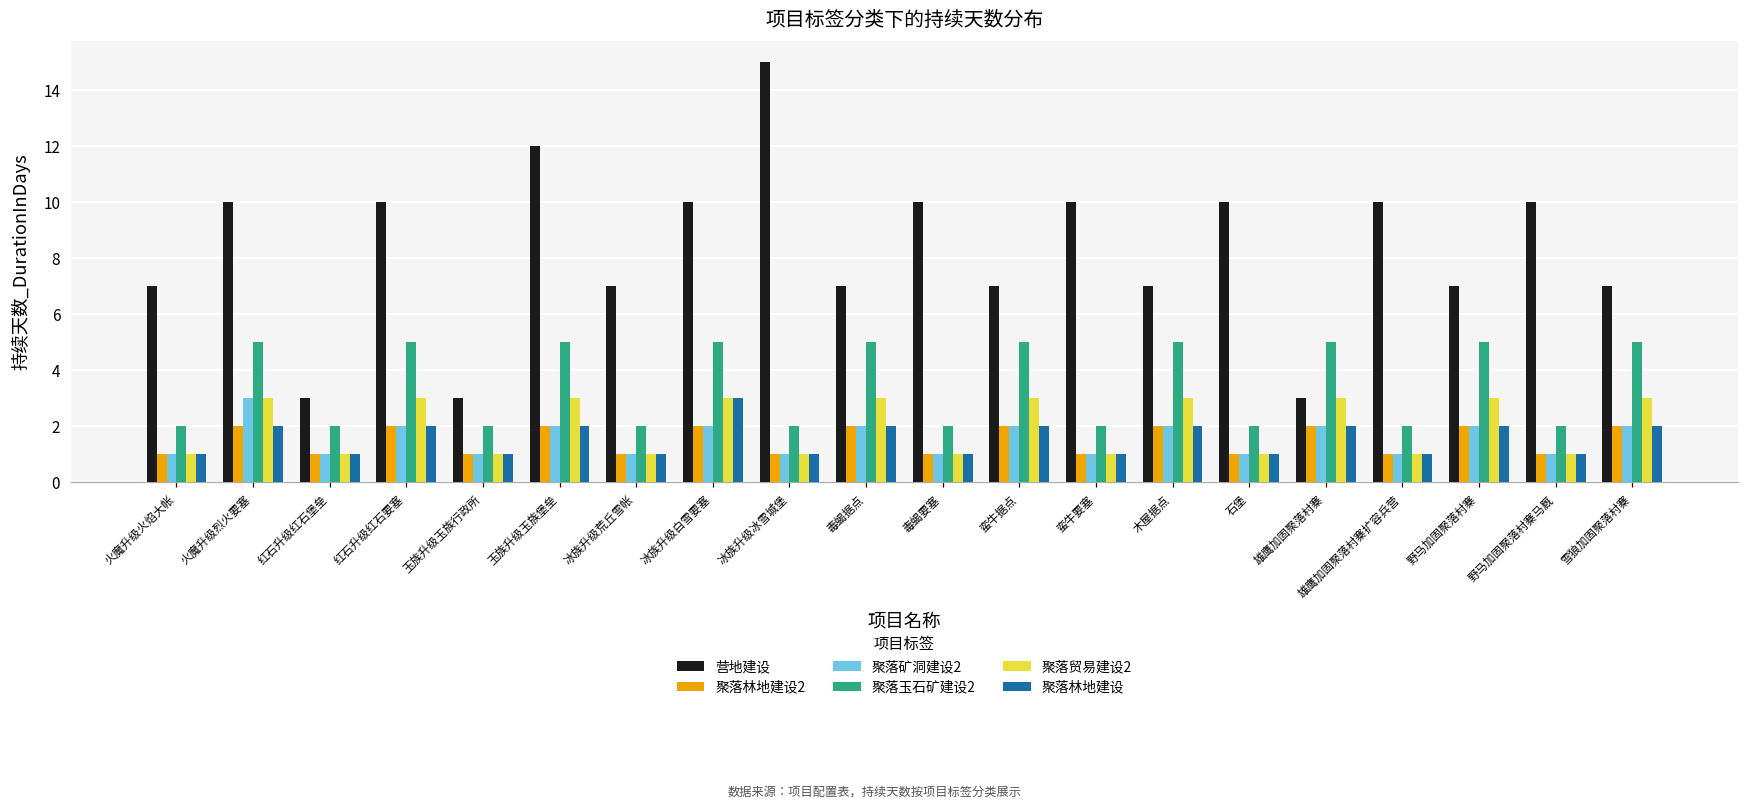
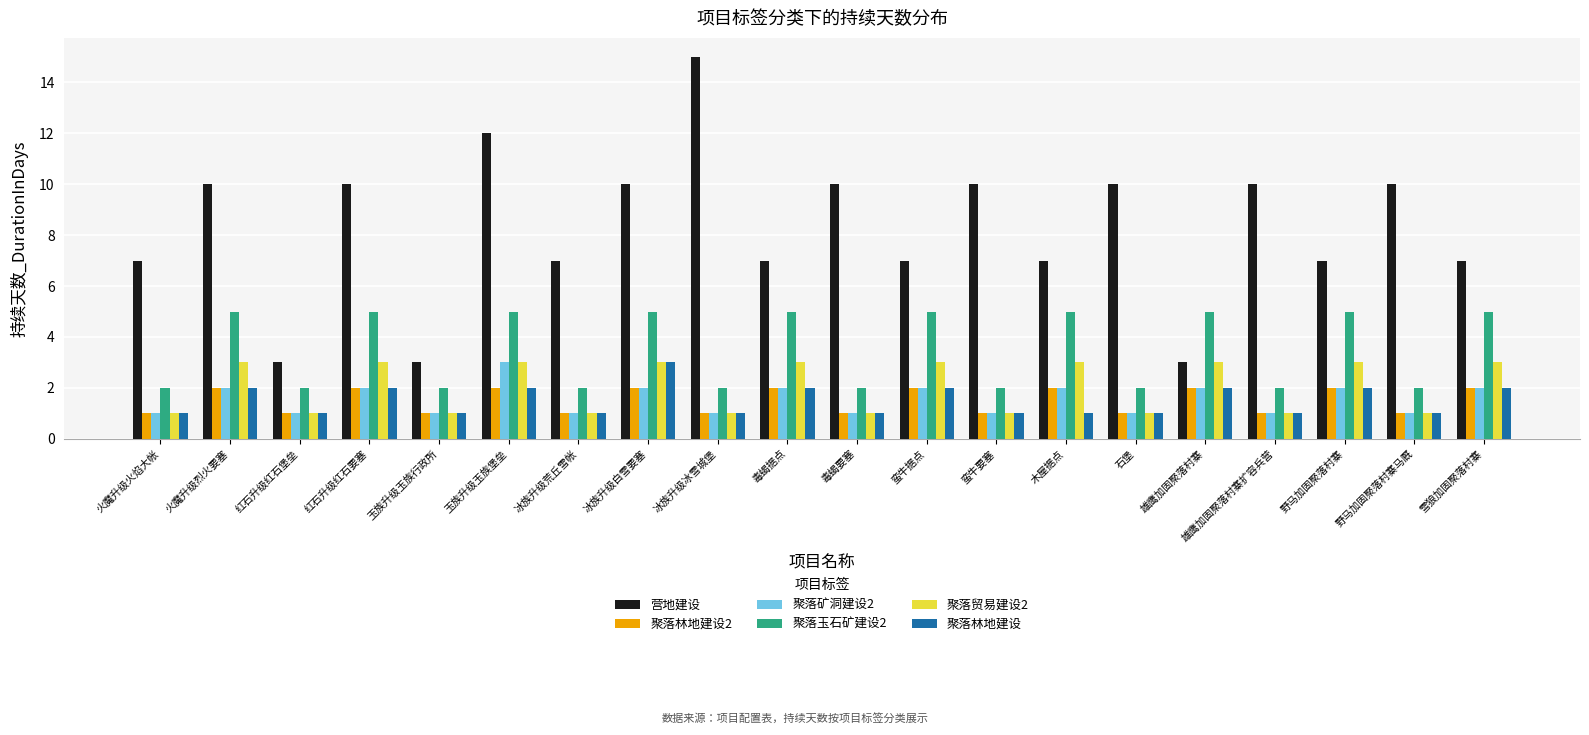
  {
    "营地建设": {
      "火魔升级火焰大帐": 7,
      "火魔升级烈火要塞": 10,
      "红石升级红石堡垒": 3,
      "红石升级红石要塞": 10,
      "玉族升级玉族行政所": 3,
      "玉族升级玉族堡垒": 12,
      "冰族升级荒丘雪帐": 7,
      "冰族升级白雪要塞": 10,
      "冰族升级冰雪城堡": 15,
      "毒蝎据点": 7,
      "毒蝎要塞": 10,
      "蛮牛据点": 7,
      "蛮牛要塞": 10,
      "木屋据点": 7,
      "石堡": 10,
      "雄鹰加固聚落村寨": 3,
      "雄鹰加固聚落村寨扩容兵营": 10,
      "野马加固聚落村寨": 7,
      "野马加固聚落村寨马厩": 10,
      "雪狼加固聚落村寨": 7
    },
    "聚落林地建设2": {
      "火魔升级火焰大帐": 1,
      "火魔升级烈火要塞": 2,
      "红石升级红石堡垒": 1,
      "红石升级红石要塞": 2,
      "玉族升级玉族行政所": 1,
      "玉族升级玉族堡垒": 2,
      "冰族升级荒丘雪帐": 1,
      "冰族升级白雪要塞": 2,
      "冰族升级冰雪城堡": 1,
      "毒蝎据点": 2,
      "毒蝎要塞": 1,
      "蛮牛据点": 2,
      "蛮牛要塞": 1,
      "木屋据点": 2,
      "石堡": 1,
      "雄鹰加固聚落村寨": 2,
      "雄鹰加固聚落村寨扩容兵营": 1,
      "野马加固聚落村寨": 2,
      "野马加固聚落村寨马厩": 1,
      "雪狼加固聚落村寨": 2
    },
    "聚落矿洞建设2": {
      "火魔升级火焰大帐": 1,
-     "火魔升级烈火要塞": 3,
+     "火魔升级烈火要塞": 2,
      "红石升级红石堡垒": 1,
      "红石升级红石要塞": 2,
      "玉族升级玉族行政所": 1,
-     "玉族升级玉族堡垒": 2,
+     "玉族升级玉族堡垒": 3,
      "冰族升级荒丘雪帐": 1,
      "冰族升级白雪要塞": 2,
      "冰族升级冰雪城堡": 1,
      "毒蝎据点": 2,
      "毒蝎要塞": 1,
      "蛮牛据点": 2,
      "蛮牛要塞": 1,
      "木屋据点": 2,
      "石堡": 1,
      "雄鹰加固聚落村寨": 2,
      "雄鹰加固聚落村寨扩容兵营": 1,
      "野马加固聚落村寨": 2,
      "野马加固聚落村寨马厩": 1,
      "雪狼加固聚落村寨": 2
    },
    "聚落玉石矿建设2": {
      "火魔升级火焰大帐": 2,
      "火魔升级烈火要塞": 5,
      "红石升级红石堡垒": 2,
      "红石升级红石要塞": 5,
      "玉族升级玉族行政所": 2,
      "玉族升级玉族堡垒": 5,
      "冰族升级荒丘雪帐": 2,
      "冰族升级白雪要塞": 5,
      "冰族升级冰雪城堡": 2,
      "毒蝎据点": 5,
      "毒蝎要塞": 2,
      "蛮牛据点": 5,
      "蛮牛要塞": 2,
      "木屋据点": 5,
      "石堡": 2,
      "雄鹰加固聚落村寨": 5,
      "雄鹰加固聚落村寨扩容兵营": 2,
      "野马加固聚落村寨": 5,
      "野马加固聚落村寨马厩": 2,
      "雪狼加固聚落村寨": 5
    },
    "聚落贸易建设2": {
      "火魔升级火焰大帐": 1,
      "火魔升级烈火要塞": 3,
      "红石升级红石堡垒": 1,
      "红石升级红石要塞": 3,
      "玉族升级玉族行政所": 1,
      "玉族升级玉族堡垒": 3,
      "冰族升级荒丘雪帐": 1,
      "冰族升级白雪要塞": 3,
      "冰族升级冰雪城堡": 1,
      "毒蝎据点": 3,
      "毒蝎要塞": 1,
      "蛮牛据点": 3,
      "蛮牛要塞": 1,
      "木屋据点": 3,
      "石堡": 1,
      "雄鹰加固聚落村寨": 3,
      "雄鹰加固聚落村寨扩容兵营": 1,
      "野马加固聚落村寨": 3,
      "野马加固聚落村寨马厩": 1,
      "雪狼加固聚落村寨": 3
    },
    "聚落林地建设": {
      "火魔升级火焰大帐": 1,
      "火魔升级烈火要塞": 2,
      "红石升级红石堡垒": 1,
      "红石升级红石要塞": 2,
      "玉族升级玉族行政所": 1,
      "玉族升级玉族堡垒": 2,
      "冰族升级荒丘雪帐": 1,
      "冰族升级白雪要塞": 3,
      "冰族升级冰雪城堡": 1,
      "毒蝎据点": 2,
      "毒蝎要塞": 1,
      "蛮牛据点": 2,
      "蛮牛要塞": 1,
-     "木屋据点": 2,
+     "木屋据点": 1,
      "石堡": 1,
      "雄鹰加固聚落村寨": 2,
      "雄鹰加固聚落村寨扩容兵营": 1,
      "野马加固聚落村寨": 2,
      "野马加固聚落村寨马厩": 1,
      "雪狼加固聚落村寨": 2
    }
  }
